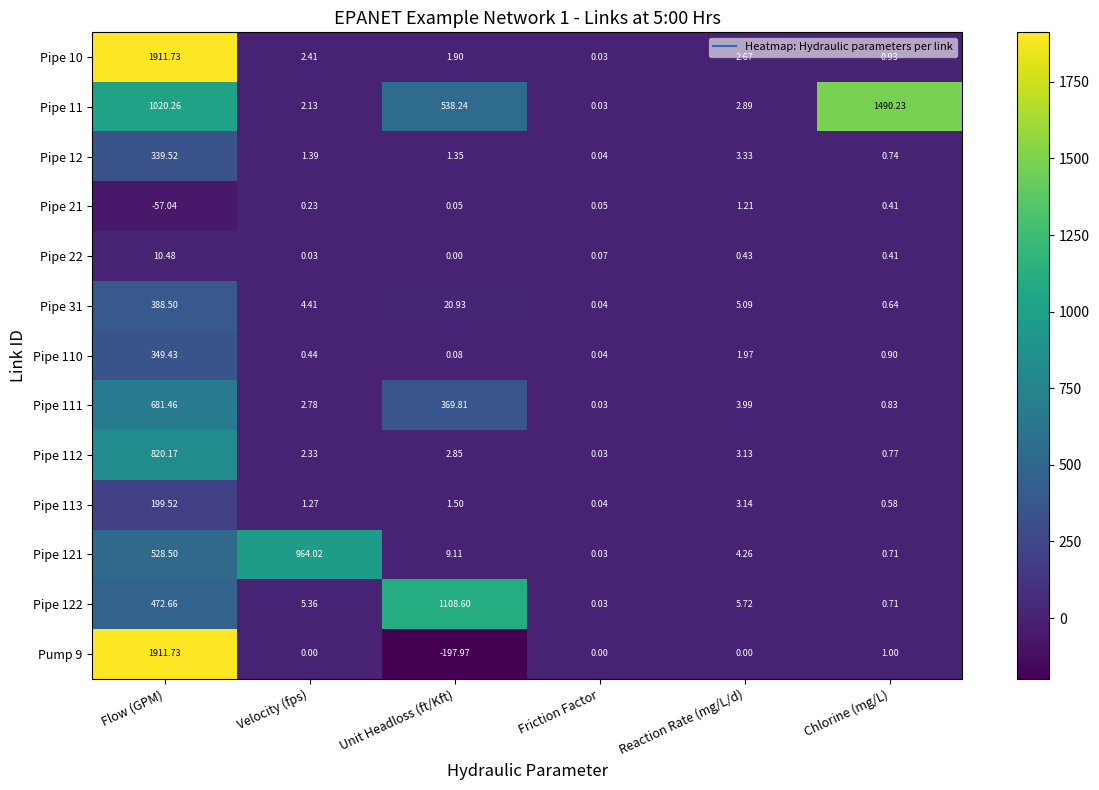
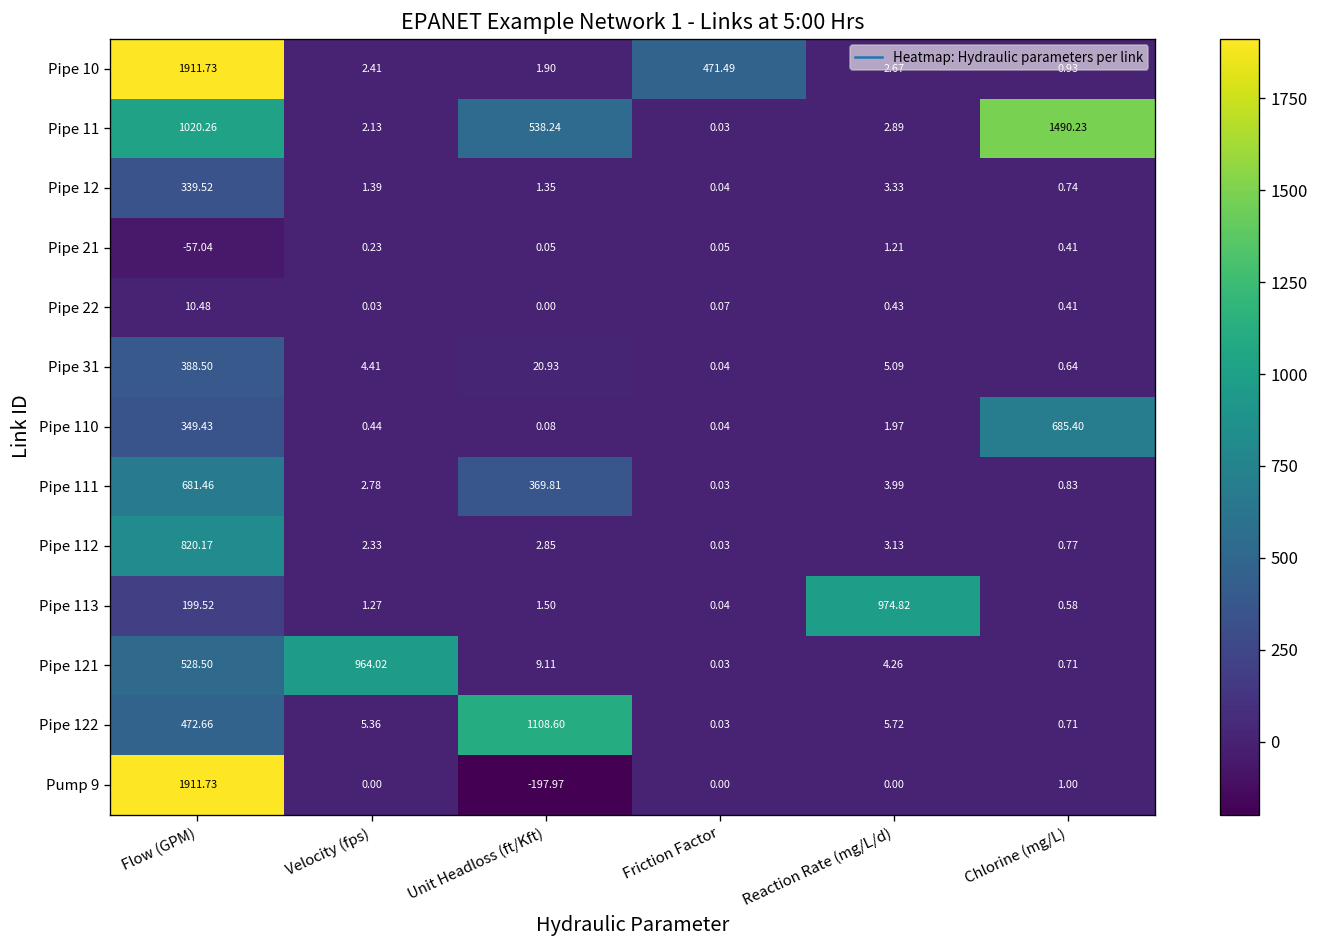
  {
    "Pipe 10": {
      "Flow (GPM)": 1911.73,
      "Velocity (fps)": 2.41,
      "Unit Headloss (ft/Kft)": 1.90,
-     "Friction Factor": 0.03
+     "Friction Factor": 471.49
    },
    "Pipe 11": {
      "Flow (GPM)": 1020.26,
      "Velocity (fps)": 2.13,
      "Unit Headloss (ft/Kft)": 538.24,
      "Friction Factor": 0.03,
      "Reaction Rate (mg/L/d)": 2.89,
      "Chlorine (mg/L)": 1490.23
    },
    "Pipe 12": {
      "Flow (GPM)": 339.52,
      "Velocity (fps)": 1.39,
      "Unit Headloss (ft/Kft)": 1.35,
      "Friction Factor": 0.04,
      "Reaction Rate (mg/L/d)": 3.33,
      "Chlorine (mg/L)": 0.74
    },
    "Pipe 21": {
      "Flow (GPM)": -57.04,
      "Velocity (fps)": 0.23,
      "Unit Headloss (ft/Kft)": 0.05,
      "Friction Factor": 0.05,
      "Reaction Rate (mg/L/d)": 1.21,
      "Chlorine (mg/L)": 0.41
    },
    "Pipe 22": {
      "Flow (GPM)": 10.48,
      "Velocity (fps)": 0.03,
      "Unit Headloss (ft/Kft)": 0.00,
      "Friction Factor": 0.07,
      "Reaction Rate (mg/L/d)": 0.43,
      "Chlorine (mg/L)": 0.41
    },
    "Pipe 31": {
      "Flow (GPM)": 388.50,
      "Velocity (fps)": 4.41,
      "Unit Headloss (ft/Kft)": 20.93,
      "Friction Factor": 0.04,
      "Reaction Rate (mg/L/d)": 5.09,
      "Chlorine (mg/L)": 0.64
    },
    "Pipe 110": {
      "Flow (GPM)": 349.43,
      "Velocity (fps)": 0.44,
      "Unit Headloss (ft/Kft)": 0.08,
      "Friction Factor": 0.04,
      "Reaction Rate (mg/L/d)": 1.97,
-     "Chlorine (mg/L)": 0.90
+     "Chlorine (mg/L)": 685.40
    },
    "Pipe 111": {
      "Flow (GPM)": 681.46,
      "Velocity (fps)": 2.78,
      "Unit Headloss (ft/Kft)": 369.81,
      "Friction Factor": 0.03,
      "Reaction Rate (mg/L/d)": 3.99,
      "Chlorine (mg/L)": 0.83
    },
    "Pipe 112": {
      "Flow (GPM)": 820.17,
      "Velocity (fps)": 2.33,
      "Unit Headloss (ft/Kft)": 2.85,
      "Friction Factor": 0.03,
      "Reaction Rate (mg/L/d)": 3.13,
      "Chlorine (mg/L)": 0.77
    },
    "Pipe 113": {
      "Flow (GPM)": 199.52,
      "Velocity (fps)": 1.27,
      "Unit Headloss (ft/Kft)": 1.50,
      "Friction Factor": 0.04,
-     "Reaction Rate (mg/L/d)": 3.14,
+     "Reaction Rate (mg/L/d)": 974.82,
      "Chlorine (mg/L)": 0.58
    },
    "Pipe 121": {
      "Flow (GPM)": 528.50,
      "Velocity (fps)": 964.02,
      "Unit Headloss (ft/Kft)": 9.11,
      "Friction Factor": 0.03,
      "Reaction Rate (mg/L/d)": 4.26,
      "Chlorine (mg/L)": 0.71
    },
    "Pipe 122": {
      "Flow (GPM)": 472.66,
      "Velocity (fps)": 5.36,
      "Unit Headloss (ft/Kft)": 1108.60,
      "Friction Factor": 0.03,
      "Reaction Rate (mg/L/d)": 5.72,
      "Chlorine (mg/L)": 0.71
    },
    "Pump 9": {
      "Flow (GPM)": 1911.73,
      "Velocity (fps)": 0.00,
      "Unit Headloss (ft/Kft)": -197.97,
      "Friction Factor": 0.00,
      "Reaction Rate (mg/L/d)": 0.00,
      "Chlorine (mg/L)": 1.00
    }
  }
